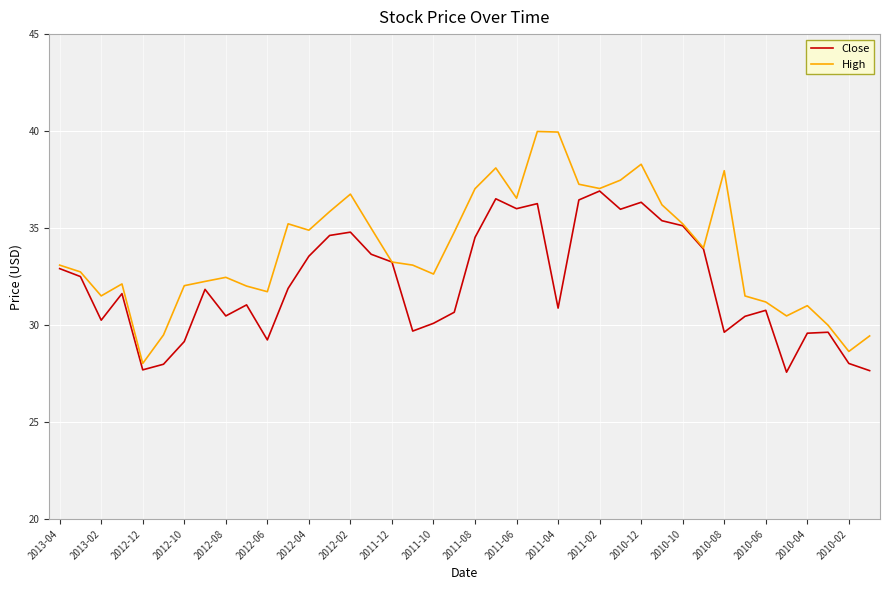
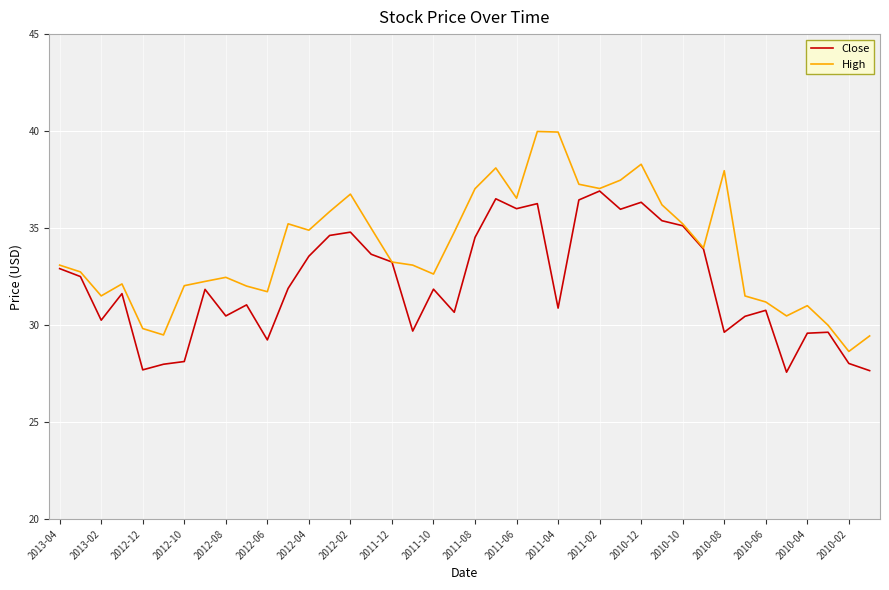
  {
    "Close": {
      "2013-04": 32.9,
      "2013-02": 30.3,
      "2012-12": 27.7,
-     "2012-10": 29.2,
+     "2012-10": 28.1,
      "2012-08": 30.5,
      "2012-06": 29.2,
      "2012-04": 33.5,
      "2012-02": 34.8,
-     "2011-10": 30.1,
+     "2011-10": 31.9,
      "2011-08": 34.5,
      "2011-06": 36.0,
      "2011-04": 30.9,
      "2010-12": 36.3,
      "2010-08": 29.6,
      "2010-06": 30.8,
      "2010-04": 29.6,
      "2010-02": 28.0
    },
    "High": {
      "2013-04": 33.1,
      "2013-02": 31.5,
-     "2012-12": 28.0,
+     "2012-12": 29.8,
      "2012-10": 32.0,
      "2012-08": 32.5,
      "2012-06": 31.7,
      "2012-04": 34.9,
      "2012-02": 36.8,
      "2011-10": 32.6,
      "2011-08": 37.0,
      "2011-06": 36.5,
      "2011-04": 40.0,
      "2010-12": 38.3,
      "2010-08": 38.0,
      "2010-06": 31.2,
      "2010-04": 31.0,
      "2010-02": 28.6
    }
  }
